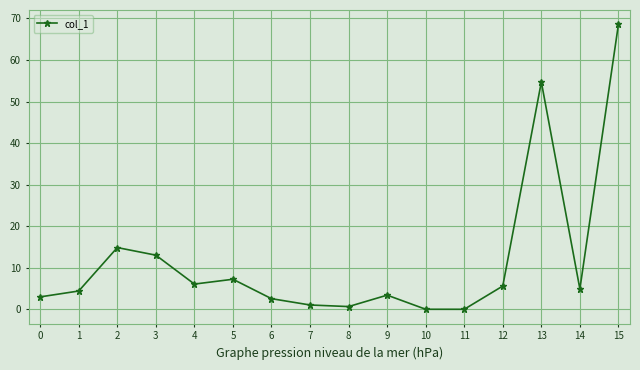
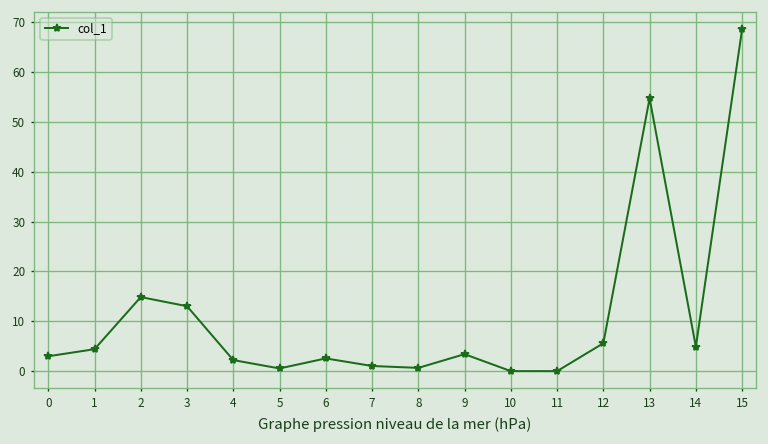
  {
    "0": 3,
    "1": 4,
    "2": 15,
    "3": 13,
-   "4": 6,
-   "5": 7,
+   "4": 2,
+   "5": 1,
    "6": 3,
    "7": 1,
    "8": 1,
    "9": 3,
    "10": 0,
    "11": 0,
    "12": 6,
    "13": 55,
    "14": 5,
    "15": 69
  }
